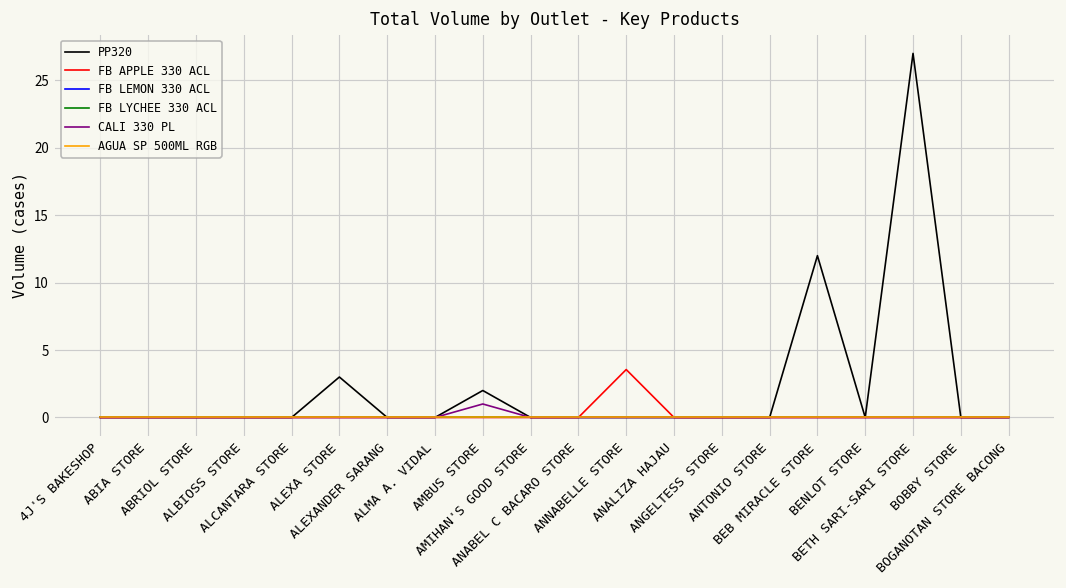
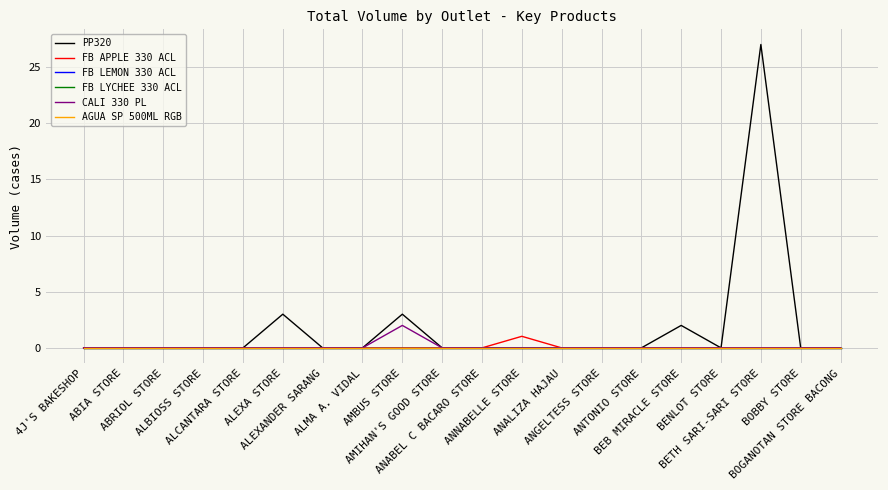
  {
    "PP320": {
      "ALEXA STORE": 3,
-     "AMBUS STORE": 2,
-     "BEB MIRACLE STORE": 12,
+     "AMBUS STORE": 3,
+     "BEB MIRACLE STORE": 2,
      "BETH SARI-SARI STORE": 27
    },
    "FB APPLE 330 ACL": {
-     "ANNABELLE STORE": 3.6
+     "ANNABELLE STORE": 1.0
    },
    "CALI 330 PL": {
-     "AMBUS STORE": 1
+     "AMBUS STORE": 2
    }
  }
